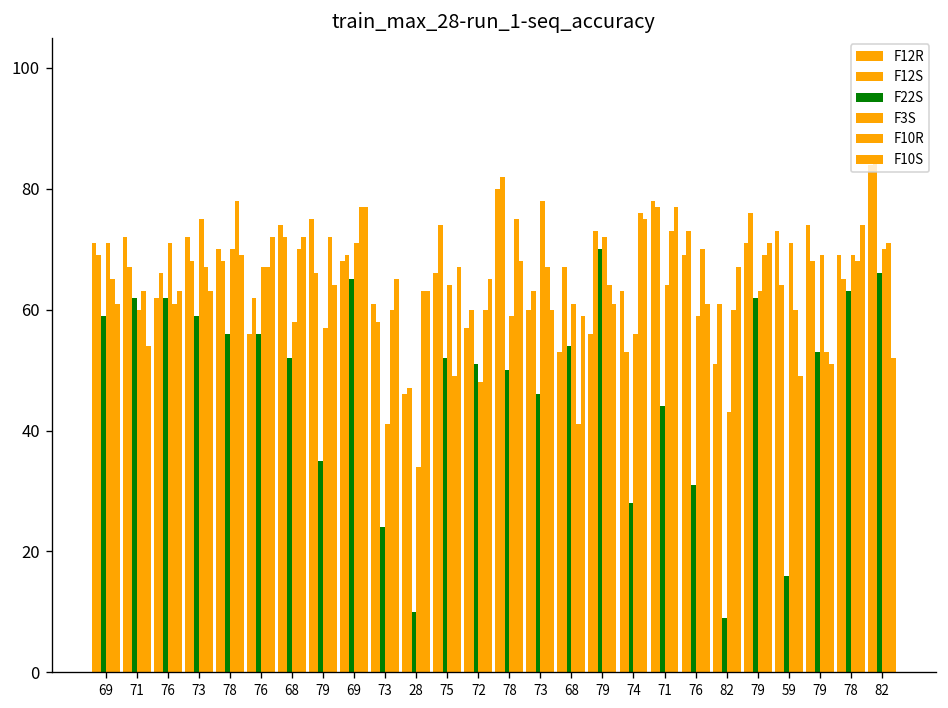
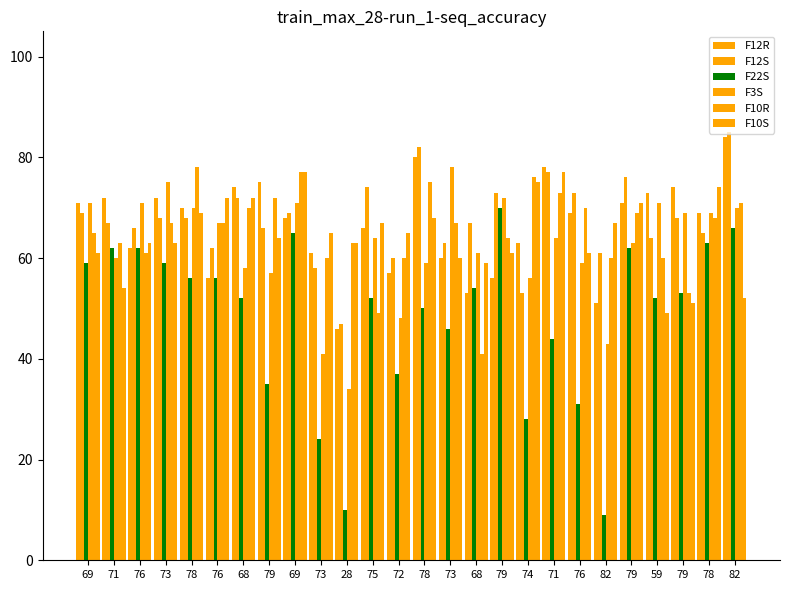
  {
    "F22S": {
      "28": 10,
      "75": 52,
-     "72": 51,
+     "72": 37,
      "74": 28,
-     "59": 16
+     "59": 52
    }
  }
